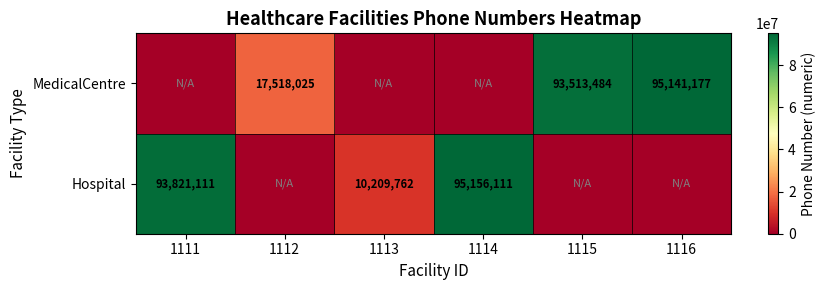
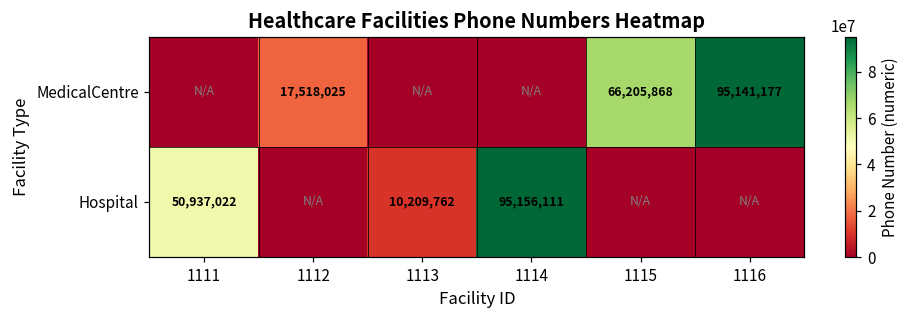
  {
    "MedicalCentre": {
      "1112": "17,518,025",
-     "1115": "93,513,484",
+     "1115": "66,205,868",
      "1116": "95,141,177"
    },
    "Hospital": {
-     "1111": "93,821,111",
+     "1111": "50,937,022",
      "1113": "10,209,762",
      "1114": "95,156,111"
    }
  }
